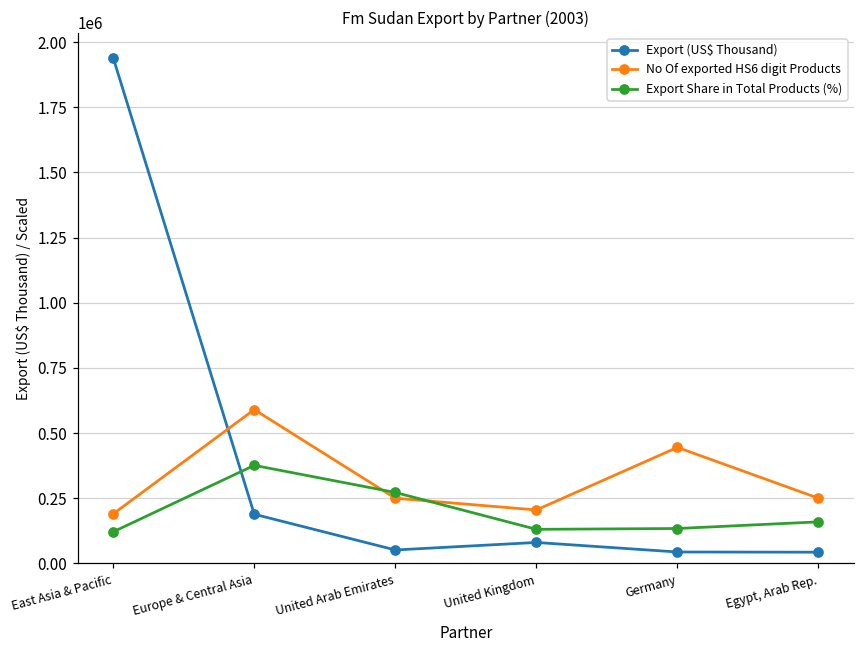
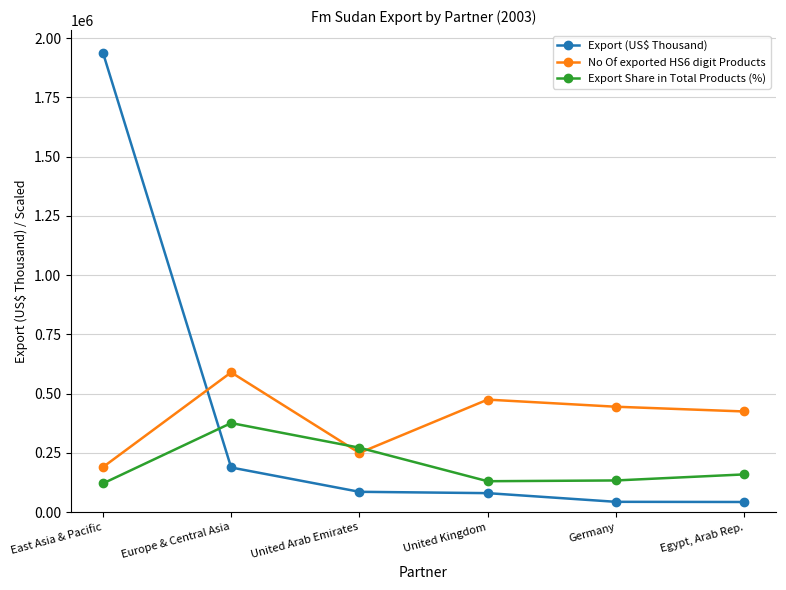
  {
    "Export (US$ Thousand)": {
      "East Asia & Pacific": 1940000,
      "Europe & Central Asia": 190000,
-     "United Arab Emirates": 50000,
+     "United Arab Emirates": 90000,
      "United Kingdom": 80000,
      "Germany": 40000,
      "Egypt, Arab Rep.": 40000
    },
    "No Of exported HS6 digit Products": {
      "East Asia & Pacific": 190000,
      "Europe & Central Asia": 590000,
      "United Arab Emirates": 250000,
-     "United Kingdom": 210000,
+     "United Kingdom": 480000,
      "Germany": 450000,
-     "Egypt, Arab Rep.": 250000
+     "Egypt, Arab Rep.": 430000
    },
    "Export Share in Total Products (%)": {
      "East Asia & Pacific": 120000,
      "Europe & Central Asia": 380000,
      "United Arab Emirates": 270000,
      "United Kingdom": 130000,
      "Germany": 130000,
      "Egypt, Arab Rep.": 160000
    }
  }
